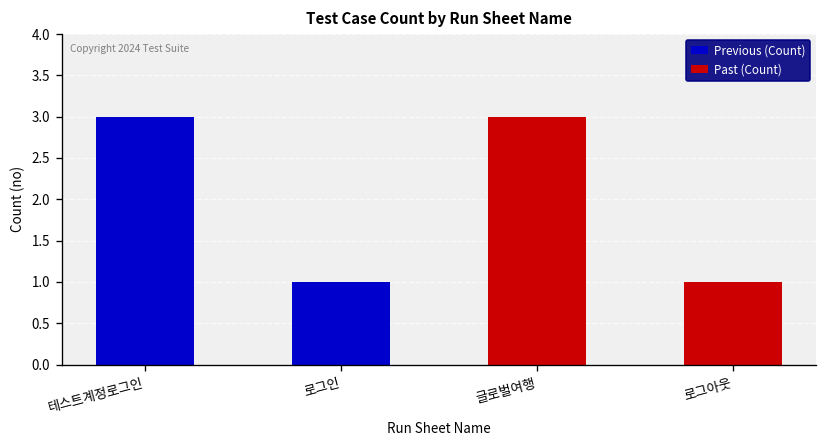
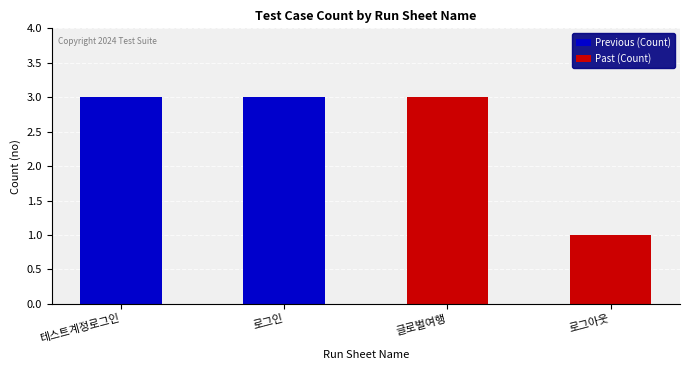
  {
    "Previous (Count)": {
      "테스트계정로그인": 3,
-     "로그인": 1
+     "로그인": 3
    },
    "Past (Count)": {
      "글로벌여행": 3,
      "로그아웃": 1
    }
  }
